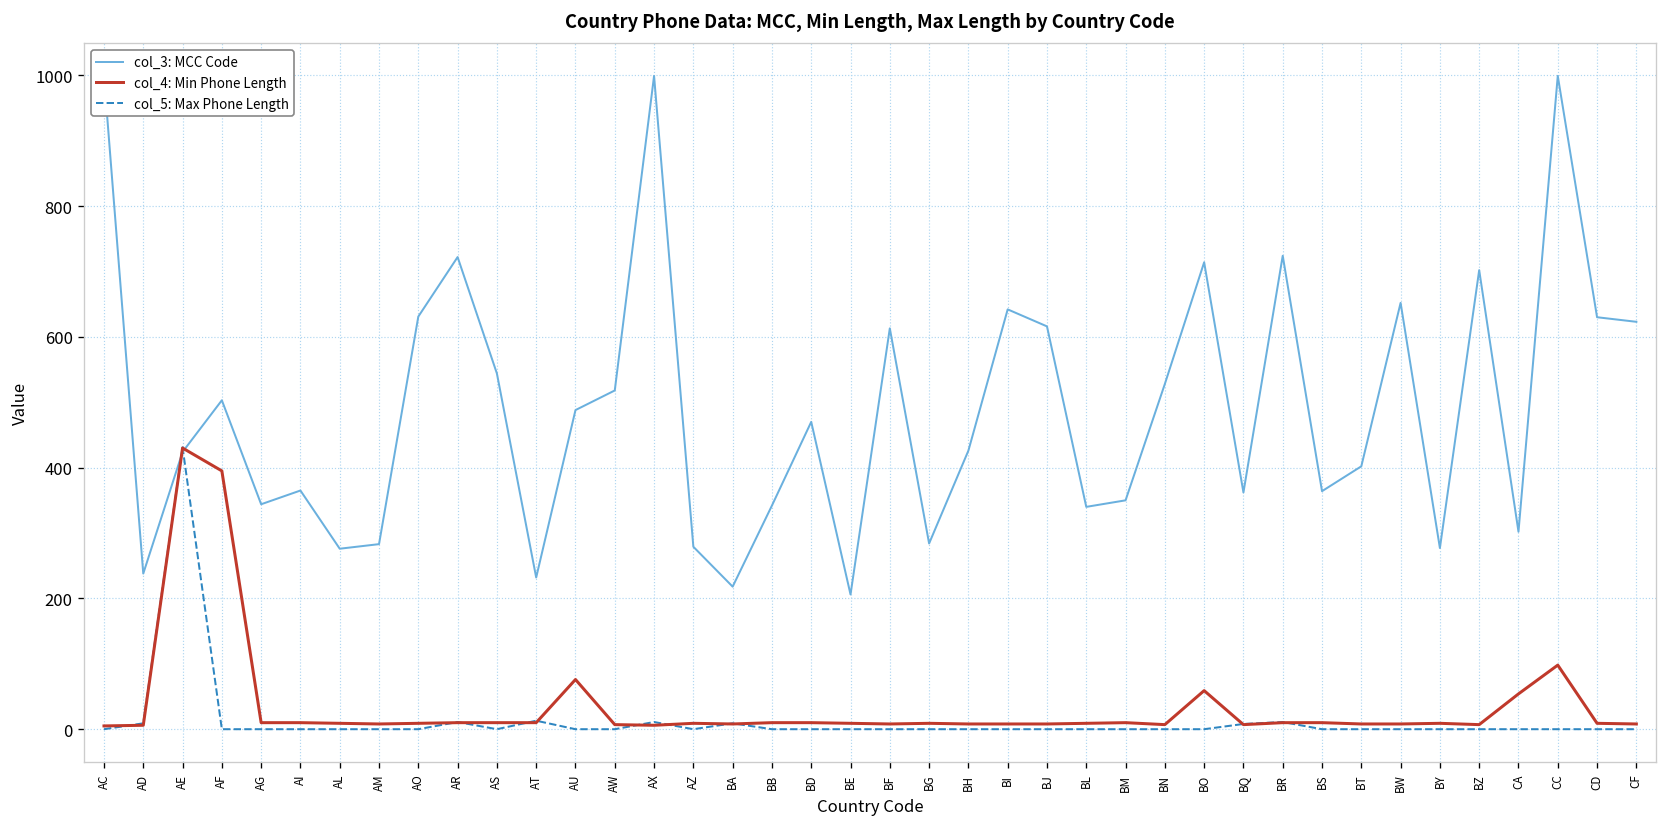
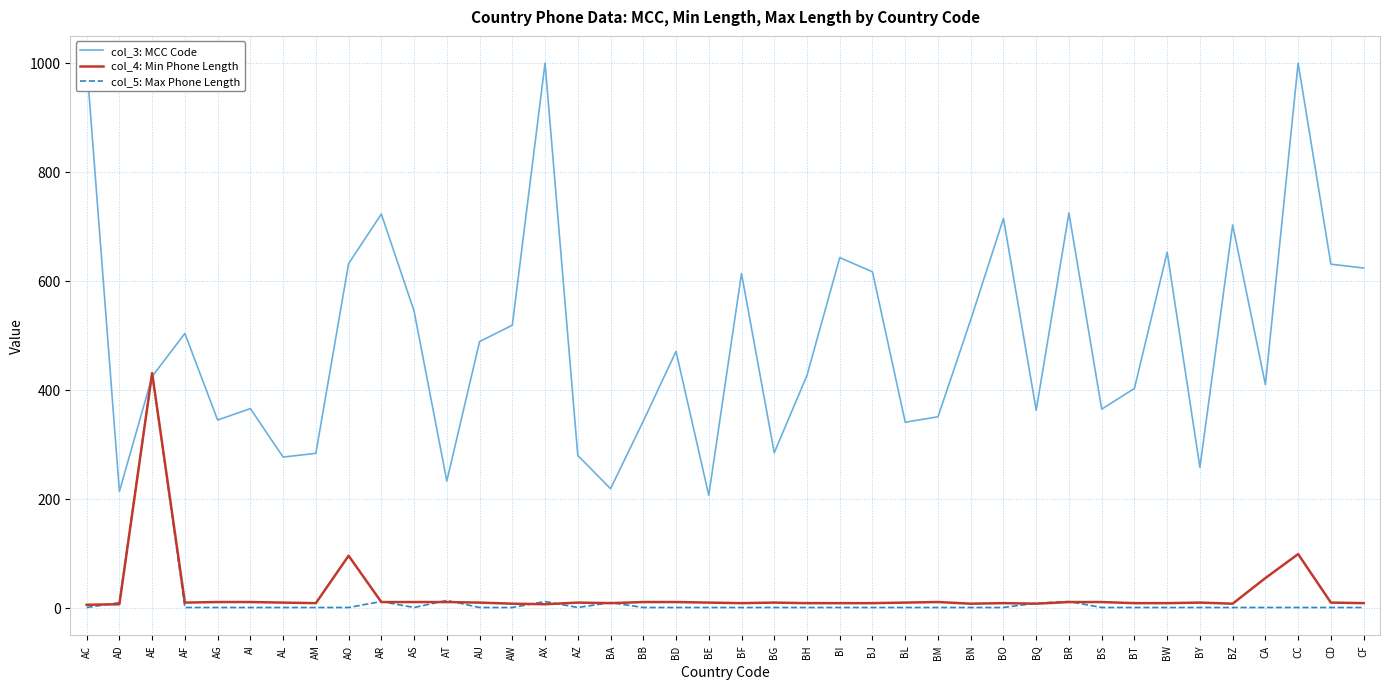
  {
    "col_3: MCC Code": {
-     "AD": 240,
+     "AD": 210,
      "AE": 420,
      "AF": 500,
      "AG": 340,
      "AI": 370,
      "AL": 280,
      "AM": 280,
      "AO": 630,
      "AR": 720,
      "AS": 540,
      "AT": 230,
      "AU": 490,
      "AW": 520,
      "AX": 1000,
      "AZ": 280,
      "BA": 220,
      "BB": 340,
      "BD": 470,
      "BE": 210,
      "BF": 610,
      "BG": 280,
      "BH": 430,
      "BI": 640,
      "BJ": 620,
      "BL": 340,
      "BM": 350,
      "BN": 530,
      "BO": 710,
      "BQ": 360,
      "BR": 720,
      "BS": 360,
      "BT": 400,
      "BW": 650,
-     "BY": 280,
+     "BY": 260,
      "BZ": 700,
-     "CA": 300,
+     "CA": 410,
      "CC": 1000,
      "CD": 630,
      "CF": 620
    },
    "col_4: Min Phone Length": {
      "AC": 10,
-     "AF": 400,
+     "AF": 10,
      "AG": 10,
      "AI": 10,
      "AL": 10,
      "AM": 10,
-     "AO": 10,
+     "AO": 100,
      "AS": 10,
-     "AU": 80,
+     "AU": 10,
      "AW": 10,
      "AX": 10,
      "AZ": 10,
      "BB": 10,
      "BD": 10,
      "BE": 10,
      "BF": 10,
      "BG": 10,
      "BH": 10,
      "BI": 10,
      "BJ": 10,
      "BL": 10,
      "BM": 10,
      "BN": 10,
-     "BO": 60,
+     "BO": 10,
      "BS": 10,
      "BT": 10,
      "BW": 10,
      "BY": 10,
      "BZ": 10,
      "CA": 50,
      "CC": 100,
      "CD": 10,
      "CF": 10
    },
    "col_5: Max Phone Length": {
      "AC": 0,
      "AF": 0,
      "AG": 0,
      "AI": 0,
      "AL": 0,
      "AM": 0,
      "AO": 0,
      "AS": 0,
      "AU": 0,
      "AW": 0,
      "AX": 10,
      "AZ": 0,
      "BB": 0,
      "BD": 0,
      "BE": 0,
      "BF": 0,
      "BG": 0,
      "BH": 0,
      "BI": 0,
      "BJ": 0,
      "BL": 0,
      "BM": 0,
      "BN": 0,
      "BO": 0,
      "BS": 0,
      "BT": 0,
      "BW": 0,
      "BY": 0,
      "BZ": 0,
      "CA": 0,
      "CC": 0,
      "CD": 0,
      "CF": 0
    }
  }
